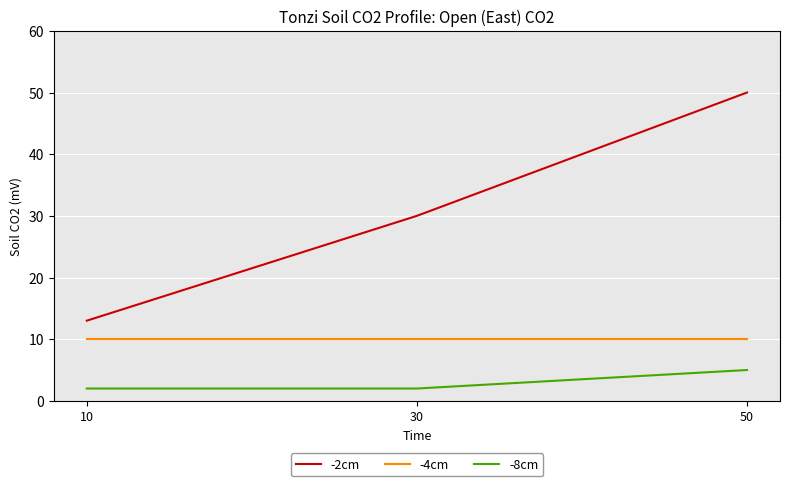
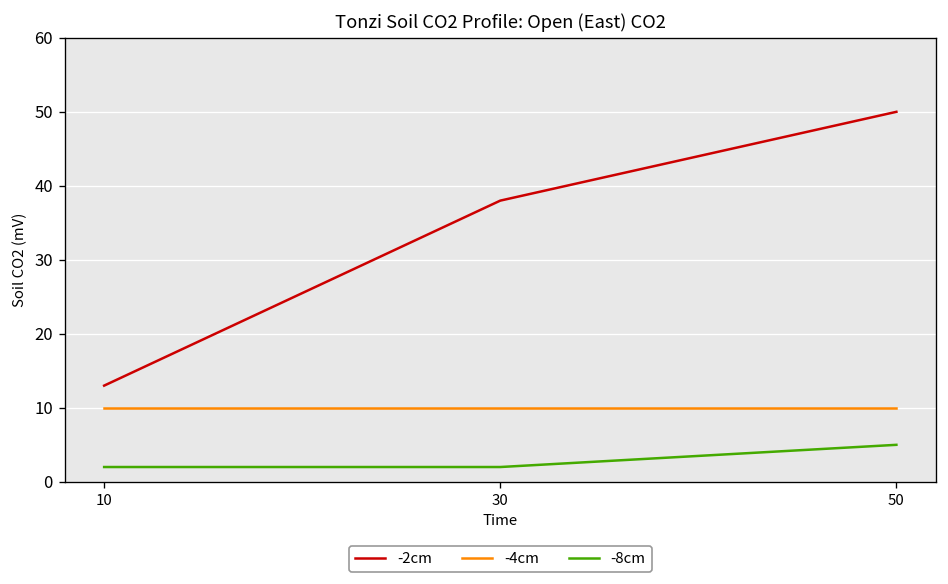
  {
    "-2cm": {
      "10": 13,
-     "30": 30,
+     "30": 38,
      "50": 50
    },
    "-4cm": {
      "10": 10,
      "30": 10,
      "50": 10
    },
    "-8cm": {
      "10": 2,
      "30": 2,
      "50": 5
    }
  }
